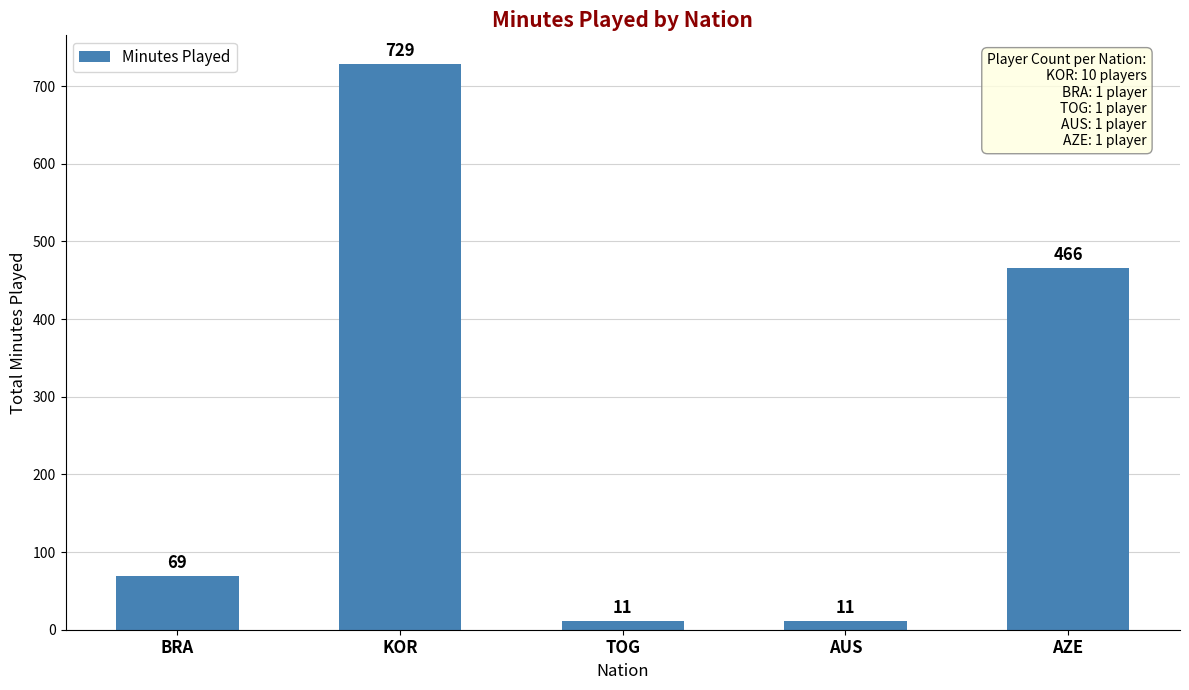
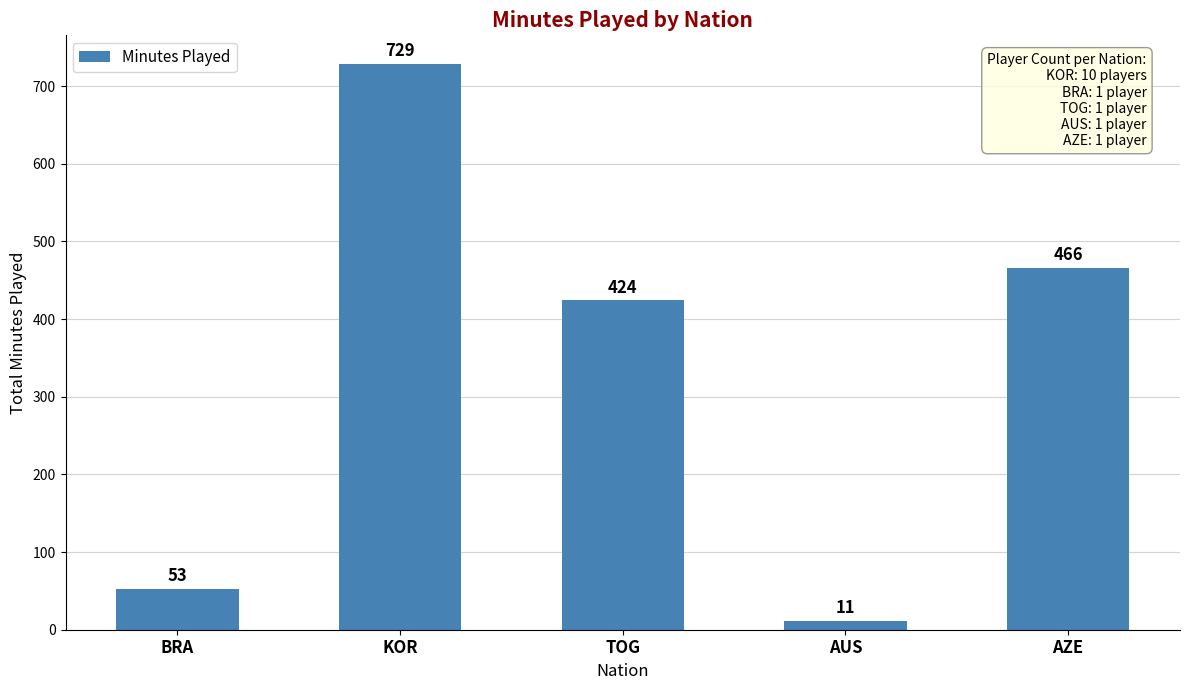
  {
-   "BRA": 69,
+   "BRA": 53,
    "KOR": 729,
-   "TOG": 11,
+   "TOG": 424,
    "AUS": 11,
    "AZE": 466
  }
